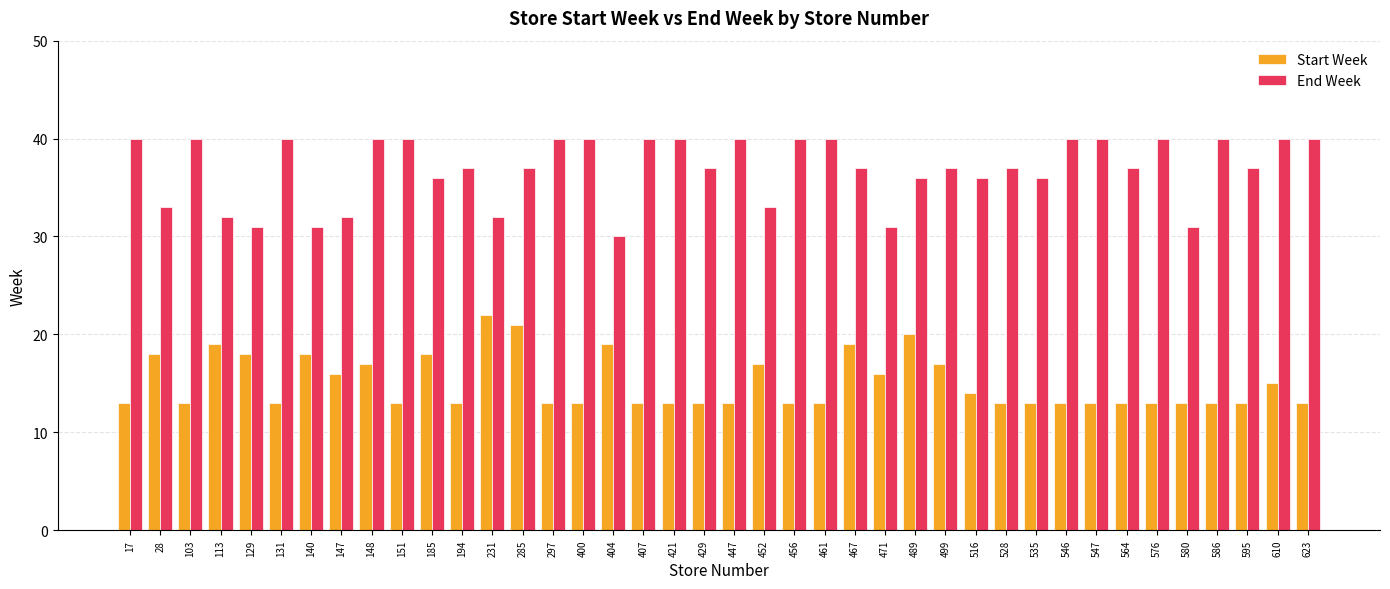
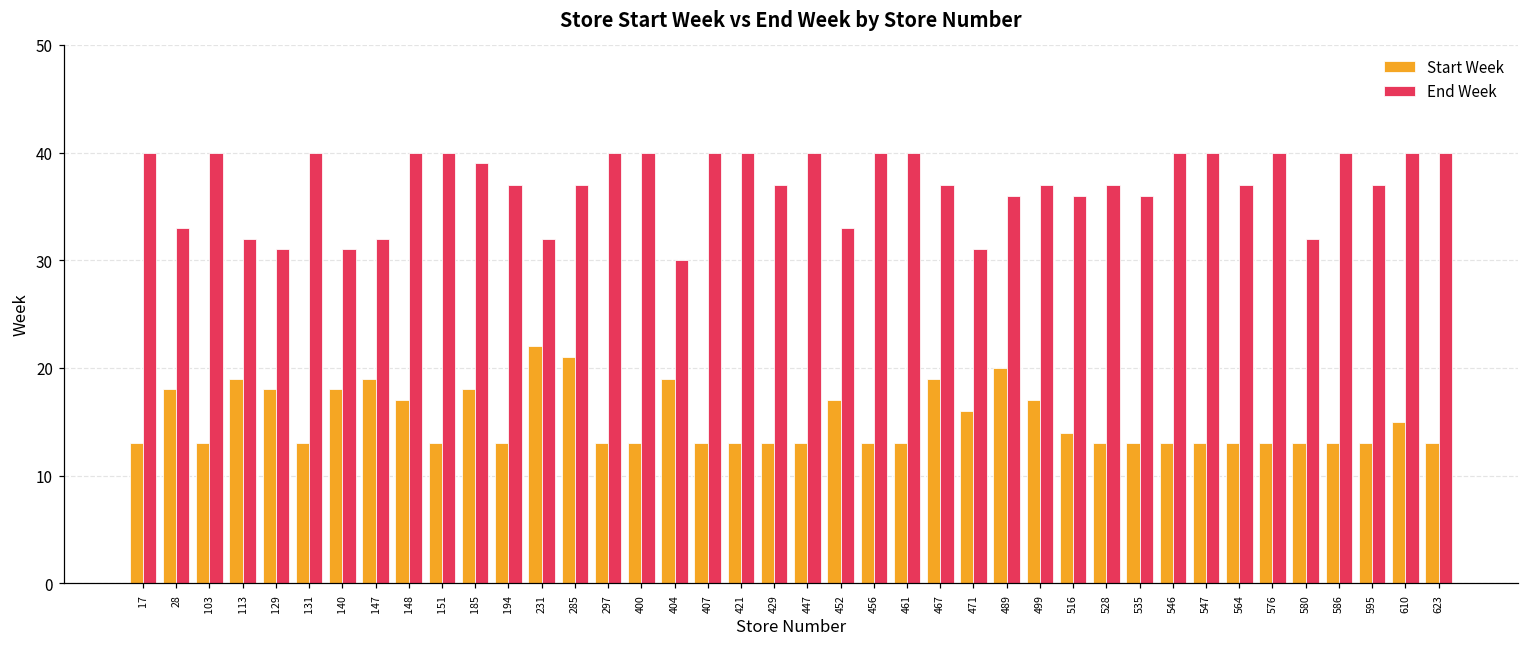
  {
    "Start Week": {
      "17": 13,
      "28": 18,
      "103": 13,
      "113": 19,
      "129": 18,
      "131": 13,
      "140": 18,
-     "147": 16,
+     "147": 19,
      "148": 17,
      "151": 13,
      "185": 18,
      "194": 13,
      "231": 22,
      "285": 21,
      "297": 13,
      "400": 13,
      "404": 19,
      "407": 13,
      "421": 13,
      "429": 13,
      "447": 13,
      "452": 17,
      "456": 13,
      "461": 13,
      "467": 19,
      "471": 16,
      "489": 20,
      "499": 17,
      "516": 14,
      "528": 13,
      "535": 13,
      "546": 13,
      "547": 13,
      "564": 13,
      "576": 13,
      "580": 13,
      "586": 13,
      "595": 13,
      "610": 15,
      "623": 13
    },
    "End Week": {
      "17": 40,
      "28": 33,
      "103": 40,
      "113": 32,
      "129": 31,
      "131": 40,
      "140": 31,
      "147": 32,
      "148": 40,
      "151": 40,
-     "185": 36,
+     "185": 39,
      "194": 37,
      "231": 32,
      "285": 37,
      "297": 40,
      "400": 40,
      "404": 30,
      "407": 40,
      "421": 40,
      "429": 37,
      "447": 40,
      "452": 33,
      "456": 40,
      "461": 40,
      "467": 37,
      "471": 31,
      "489": 36,
      "499": 37,
      "516": 36,
      "528": 37,
      "535": 36,
      "546": 40,
      "547": 40,
      "564": 37,
      "576": 40,
-     "580": 31,
+     "580": 32,
      "586": 40,
      "595": 37,
      "610": 40,
      "623": 40
    }
  }
